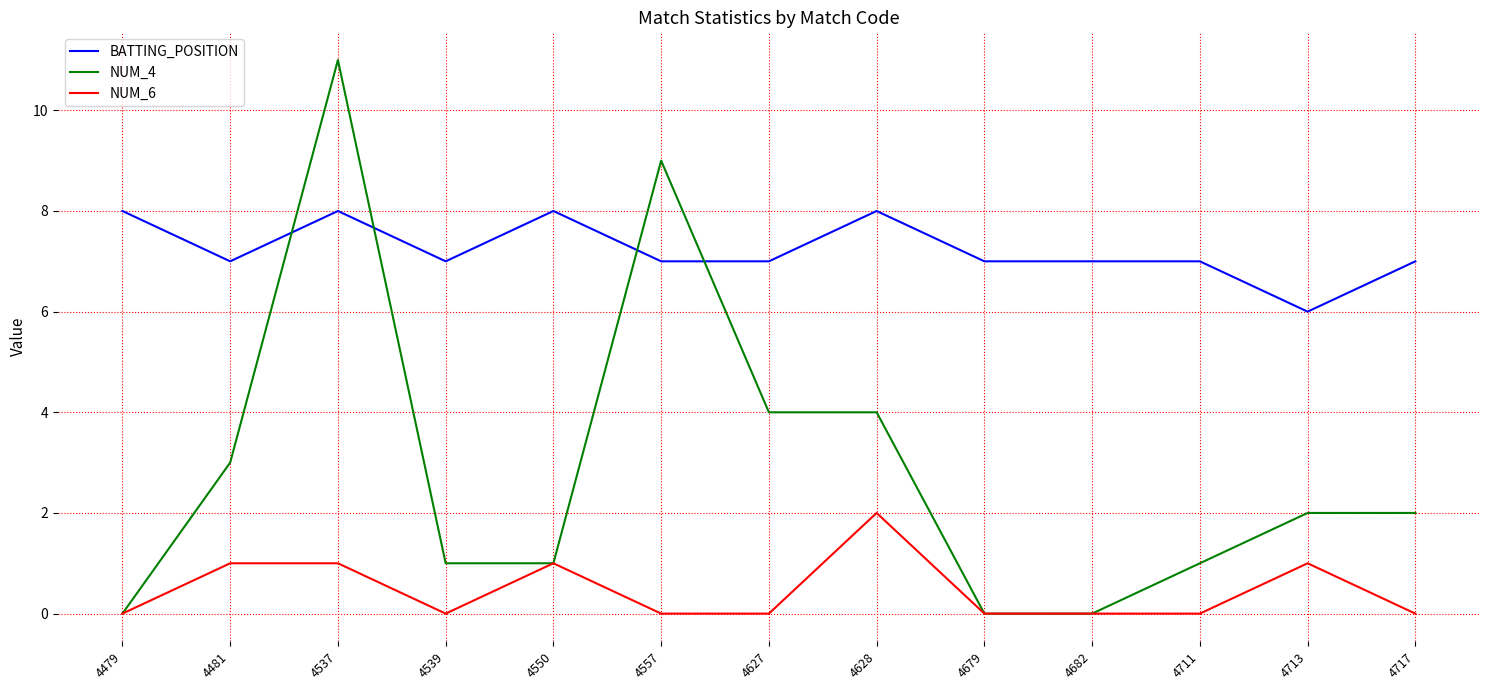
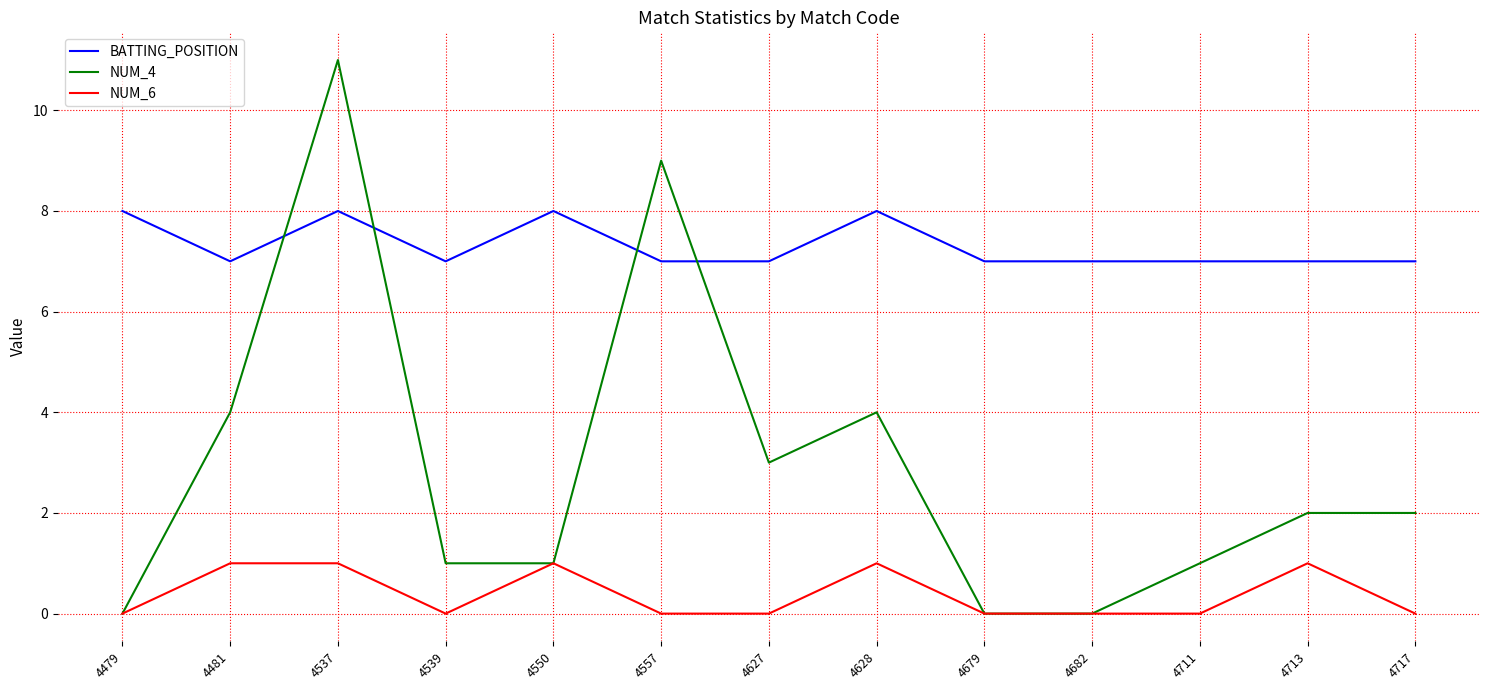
  {
    "BATTING_POSITION": {
      "4479": 8,
      "4481": 7,
      "4537": 8,
      "4539": 7,
      "4550": 8,
      "4557": 7,
      "4627": 7,
      "4628": 8,
      "4679": 7,
      "4682": 7,
      "4711": 7,
-     "4713": 6,
+     "4713": 7,
      "4717": 7
    },
    "NUM_4": {
-     "4481": 3,
+     "4481": 4,
      "4537": 11,
      "4539": 1,
      "4557": 9,
-     "4627": 4,
+     "4627": 3,
      "4628": 4,
      "4711": 1,
      "4713": 2,
      "4717": 2
    },
    "NUM_6": {
      "4481": 1,
      "4537": 1,
      "4539": 0,
      "4557": 0,
      "4627": 0,
-     "4628": 2,
+     "4628": 1,
      "4711": 0,
      "4713": 1,
      "4717": 0
    }
  }
